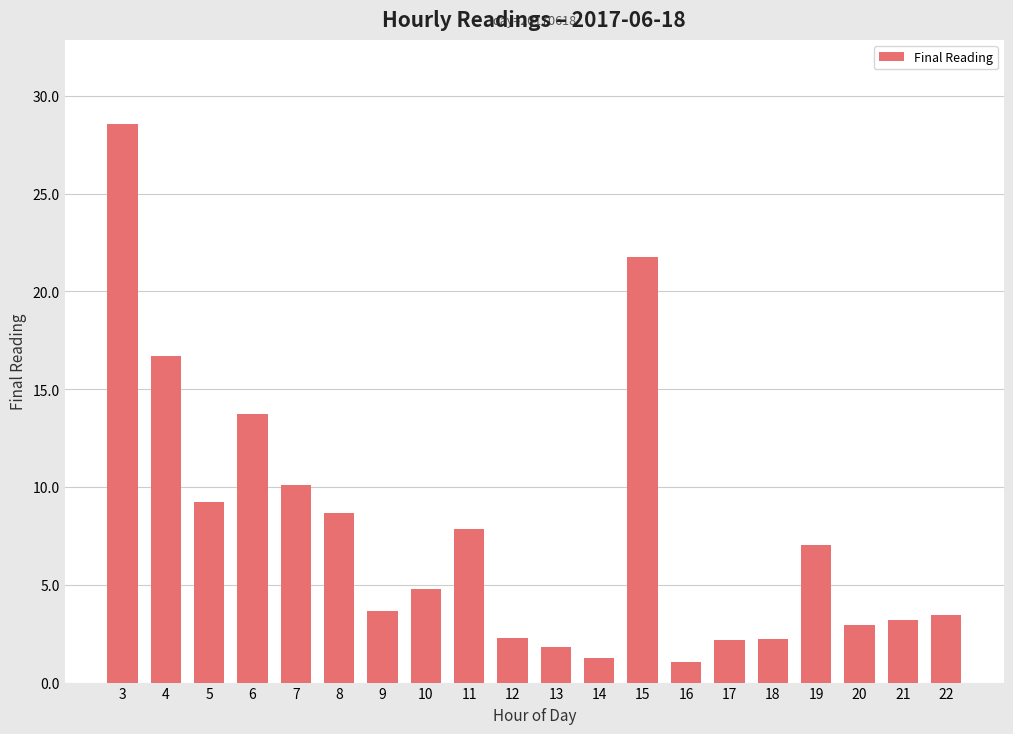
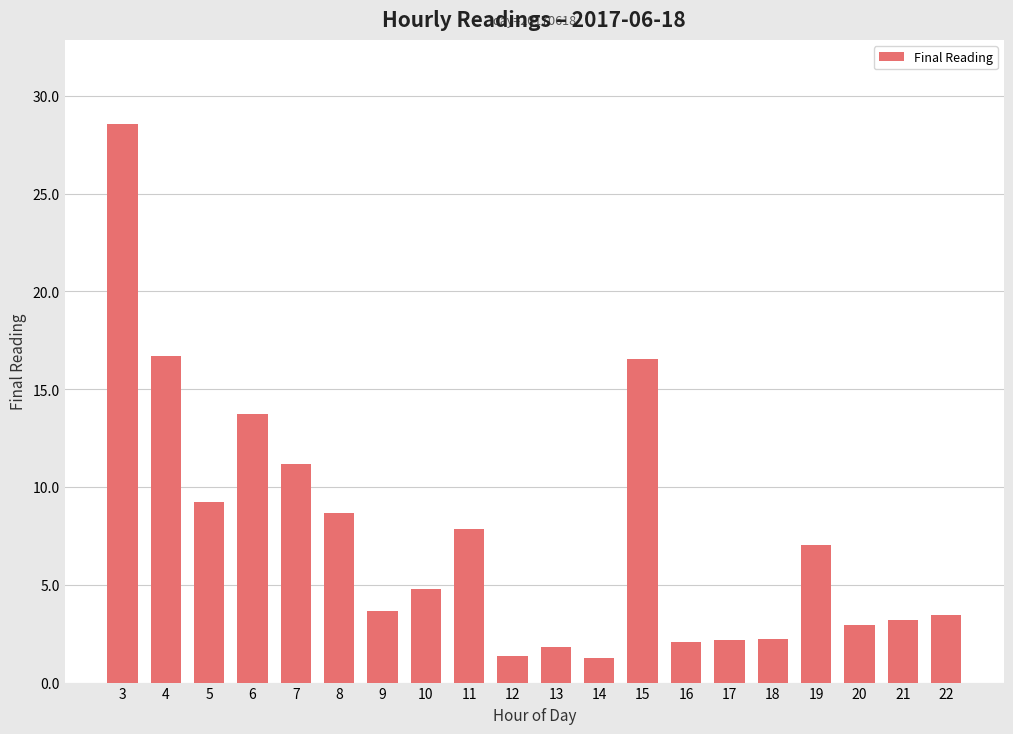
  {
    "3": 28.6,
    "4": 16.7,
    "5": 9.2,
    "6": 13.7,
-   "7": 10.1,
+   "7": 11.2,
    "8": 8.7,
    "9": 3.7,
    "10": 4.8,
    "11": 7.8,
-   "12": 2.3,
+   "12": 1.4,
    "13": 1.8,
    "14": 1.2,
-   "15": 21.8,
-   "16": 1.1,
+   "15": 16.6,
+   "16": 2.1,
    "17": 2.2,
    "18": 2.2,
    "19": 7.0,
    "20": 2.9,
    "21": 3.2,
    "22": 3.5
  }
